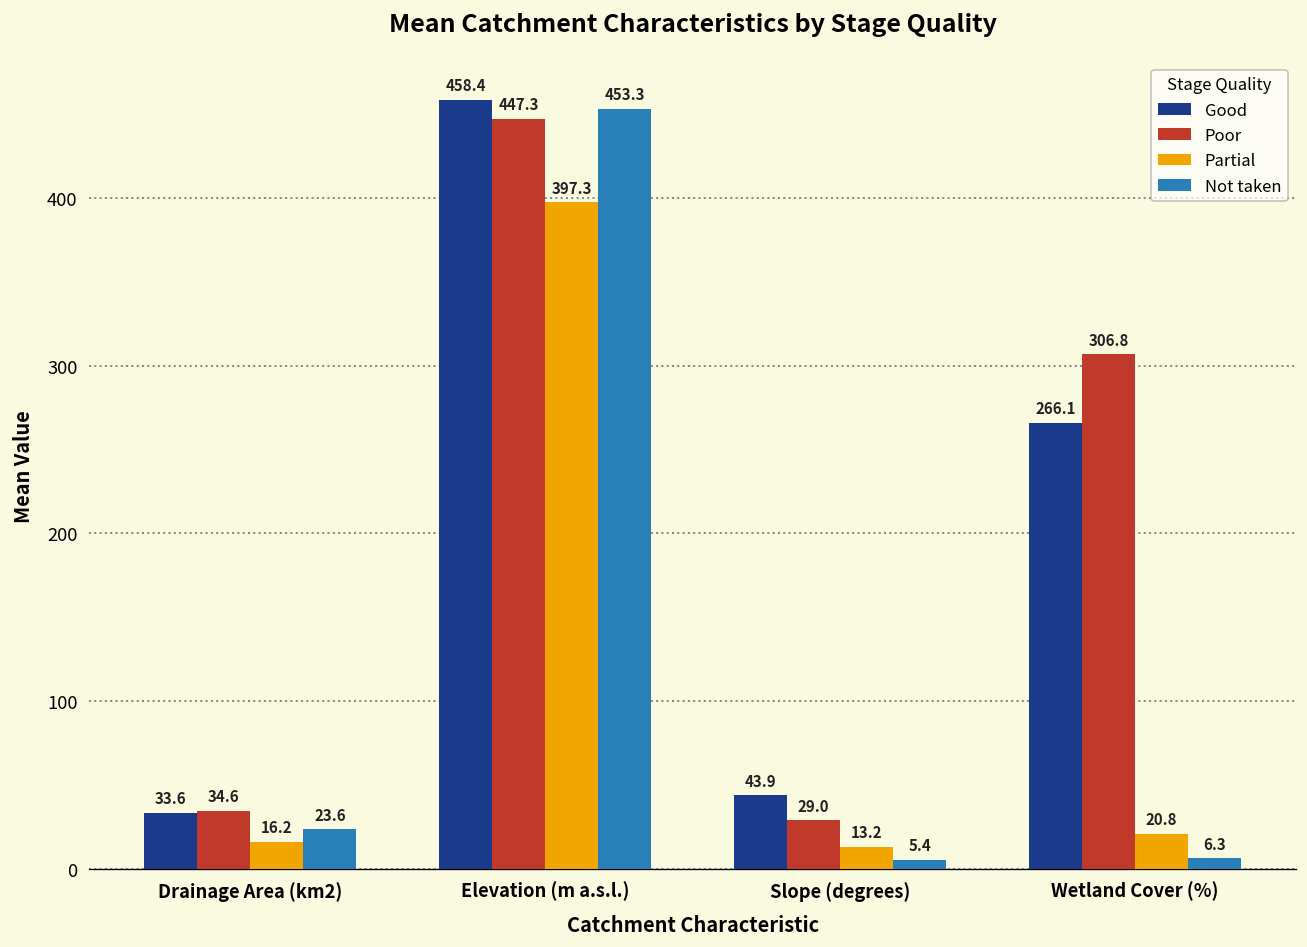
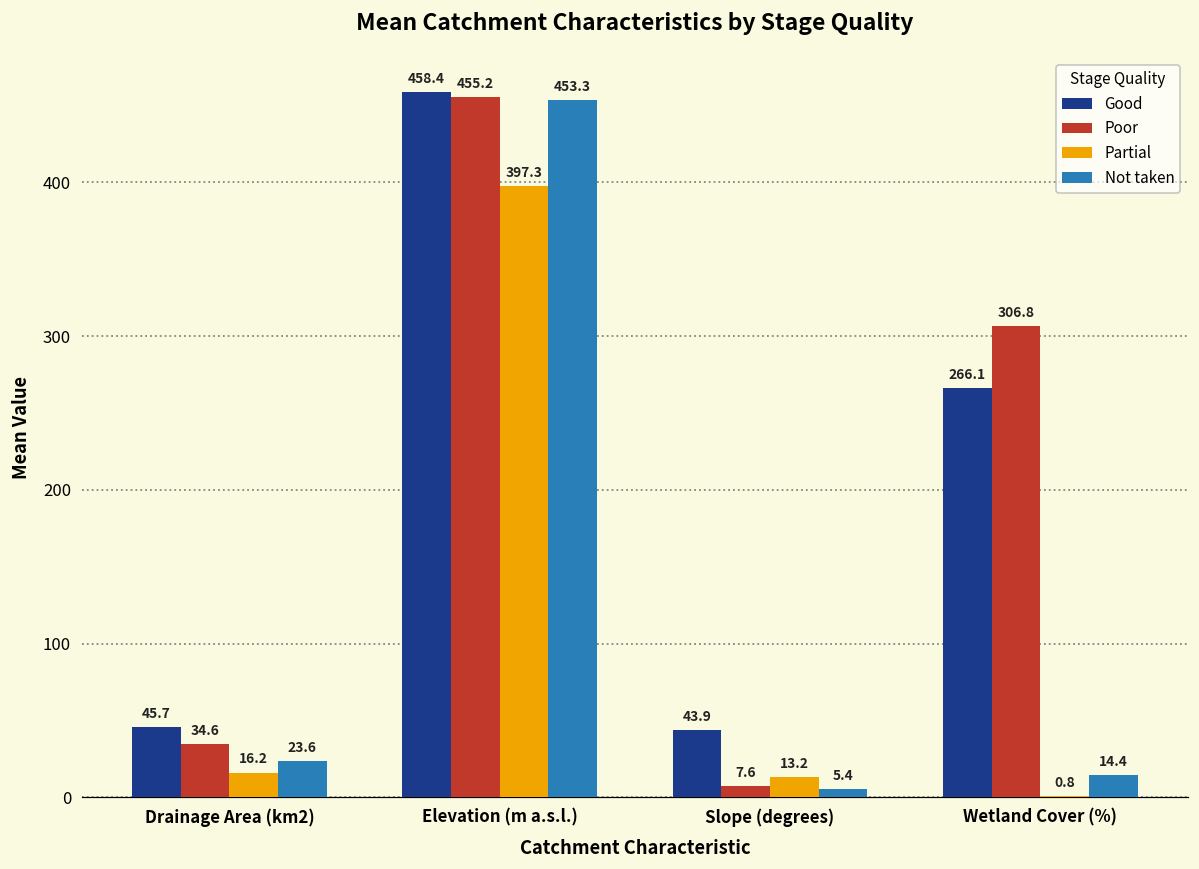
  {
    "Good": {
-     "Drainage Area (km2)": 33.6,
+     "Drainage Area (km2)": 45.7,
      "Elevation (m a.s.l.)": 458.4,
      "Slope (degrees)": 43.9,
      "Wetland Cover (%)": 266.1
    },
    "Poor": {
      "Drainage Area (km2)": 34.6,
-     "Elevation (m a.s.l.)": 447.3,
-     "Slope (degrees)": 29.0,
+     "Elevation (m a.s.l.)": 455.2,
+     "Slope (degrees)": 7.6,
      "Wetland Cover (%)": 306.8
    },
    "Partial": {
      "Drainage Area (km2)": 16.2,
      "Elevation (m a.s.l.)": 397.3,
      "Slope (degrees)": 13.2,
-     "Wetland Cover (%)": 20.8
+     "Wetland Cover (%)": 0.8
    },
    "Not taken": {
      "Drainage Area (km2)": 23.6,
      "Elevation (m a.s.l.)": 453.3,
      "Slope (degrees)": 5.4,
-     "Wetland Cover (%)": 6.3
+     "Wetland Cover (%)": 14.4
    }
  }
